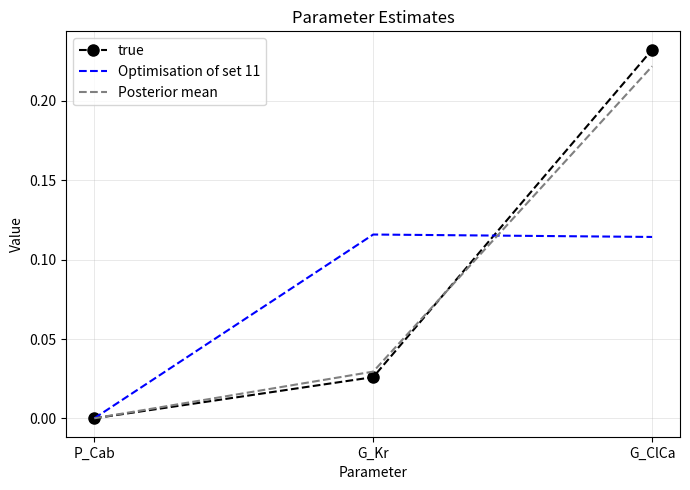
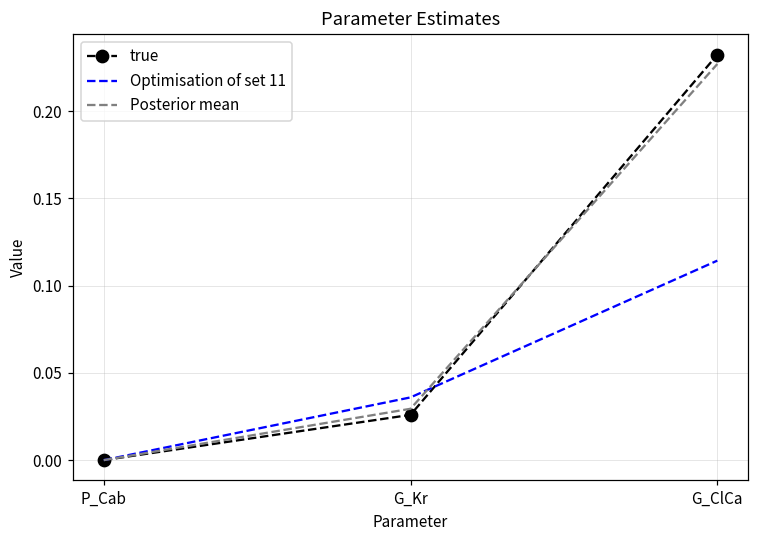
  {
    "true": {
      "G_Kr": 0.026,
      "G_ClCa": 0.232
    },
    "Optimisation of set 11": {
-     "G_Kr": 0.116,
+     "G_Kr": 0.036,
      "G_ClCa": 0.114
    },
    "Posterior mean": {
      "G_Kr": 0.029,
-     "G_ClCa": 0.222
+     "G_ClCa": 0.227
    }
  }
